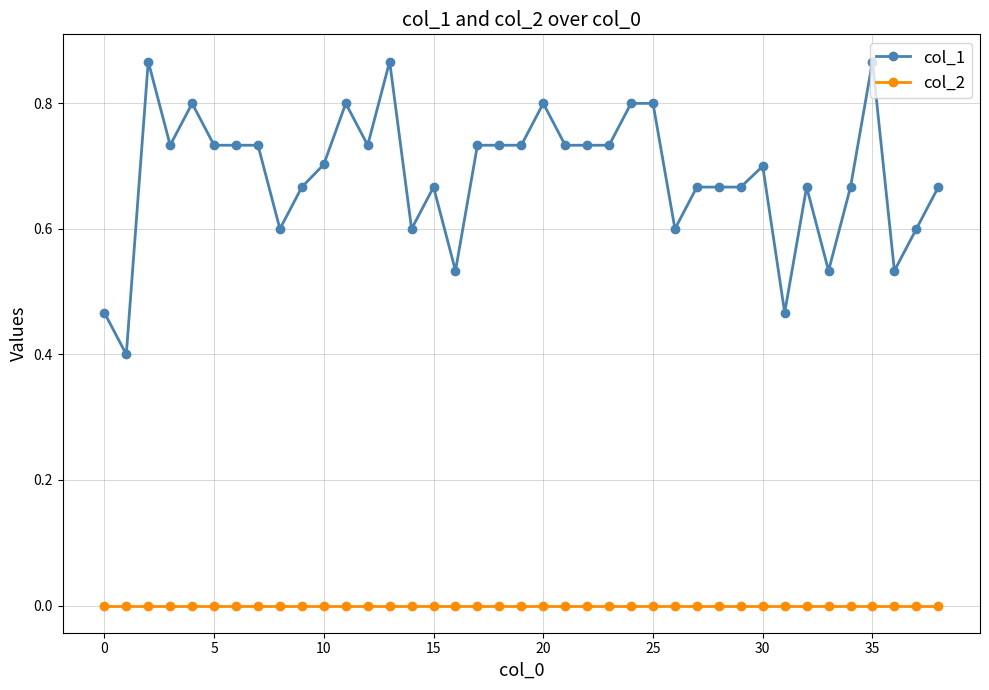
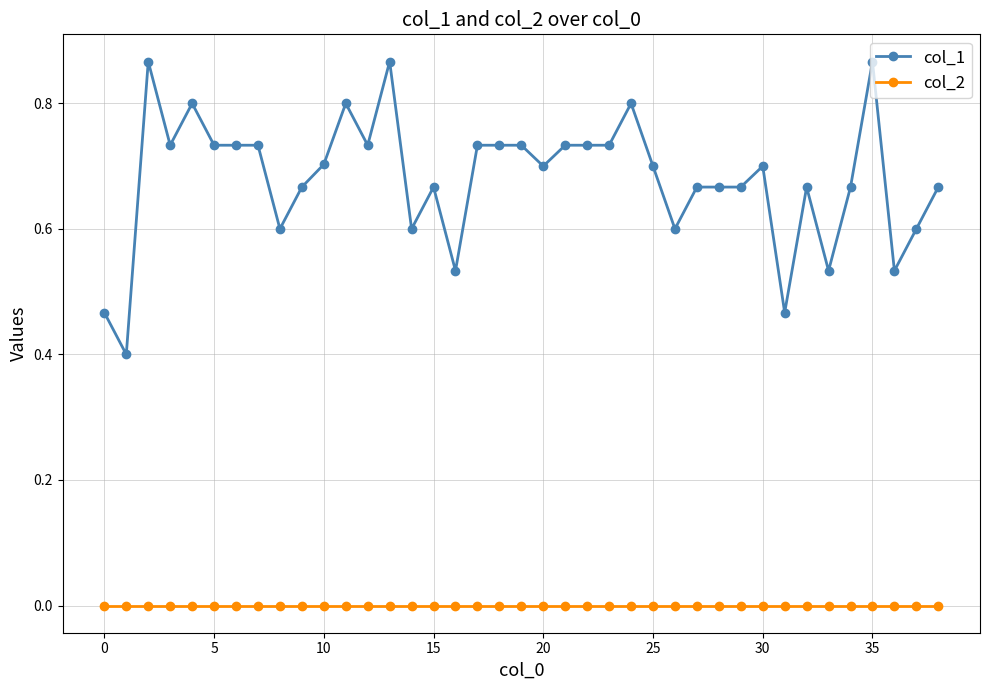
  {
    "col_1": {
      "0": 0.47,
      "5": 0.73,
      "10": 0.7,
      "15": 0.67,
-     "20": 0.8,
-     "25": 0.8,
+     "20": 0.7,
+     "25": 0.7,
      "30": 0.7
    },
    "col_2": {
      "0": 0.0,
      "5": 0.0,
      "10": 0.0,
      "15": 0.0,
      "20": 0.0,
      "25": 0.0,
      "30": 0.0,
      "35": 0.0
    }
  }
